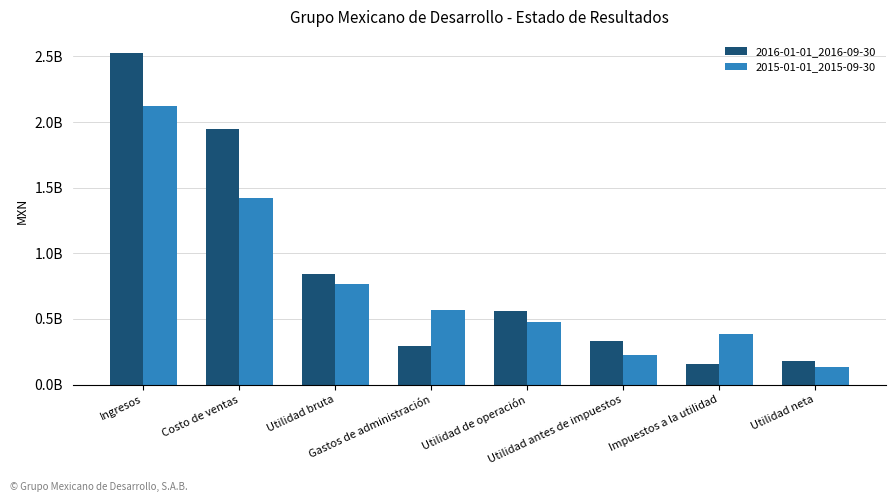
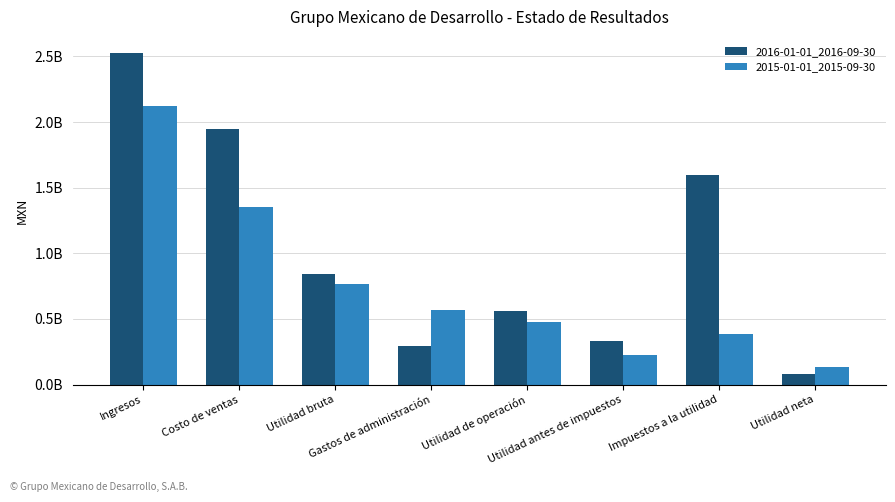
  {
    "2016-01-01_2016-09-30": {
      "Ingresos": 2520000000,
      "Costo de ventas": 1950000000,
      "Utilidad bruta": 840000000,
      "Gastos de administración": 300000000,
      "Utilidad de operación": 560000000,
      "Utilidad antes de impuestos": 330000000,
-     "Impuestos a la utilidad": 160000000,
-     "Utilidad neta": 180000000
+     "Impuestos a la utilidad": 1600000000,
+     "Utilidad neta": 80000000
    },
    "2015-01-01_2015-09-30": {
      "Ingresos": 2130000000,
-     "Costo de ventas": 1420000000,
+     "Costo de ventas": 1360000000,
      "Utilidad bruta": 770000000,
      "Gastos de administración": 560000000,
      "Utilidad de operación": 470000000,
      "Utilidad antes de impuestos": 220000000,
      "Impuestos a la utilidad": 380000000,
      "Utilidad neta": 130000000
    }
  }
